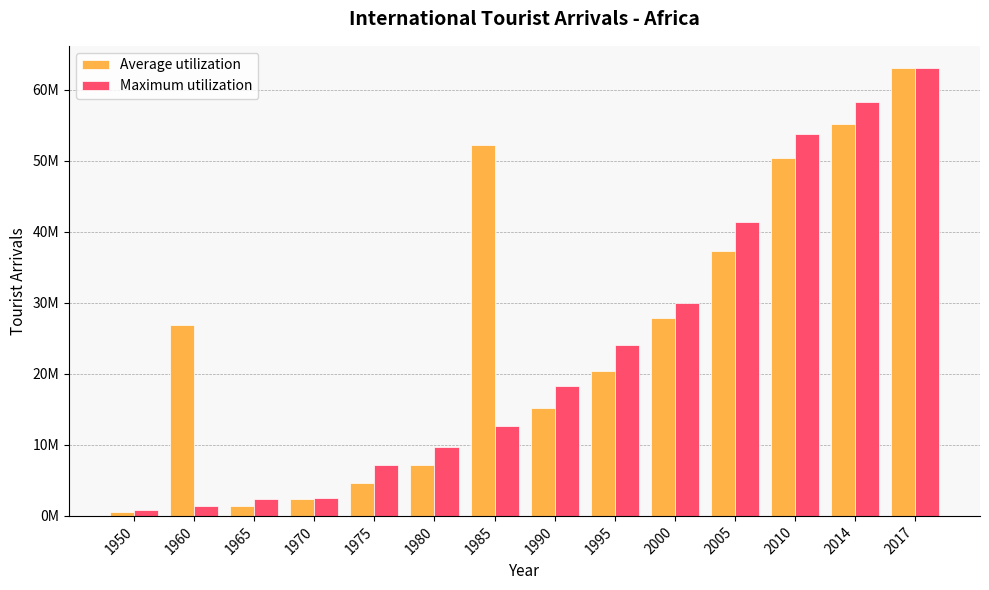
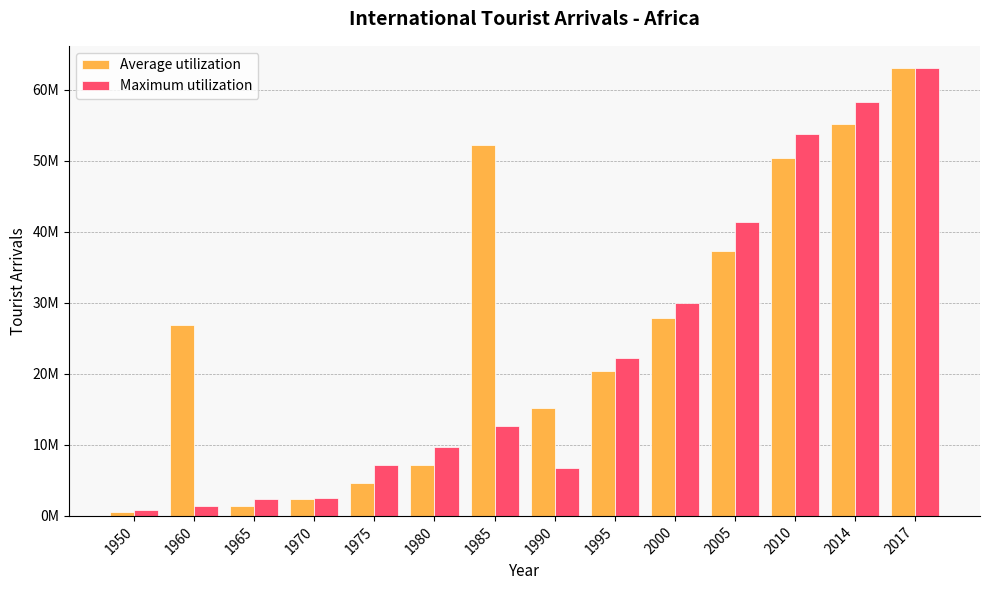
  {
    "Average utilization": {
      "1950": 1000000,
      "1960": 27000000,
      "1965": 1000000,
      "1970": 2000000,
      "1975": 5000000,
      "1980": 7000000,
      "1985": 52000000,
      "1990": 15000000,
      "1995": 20000000,
      "2000": 28000000,
      "2005": 37000000,
      "2010": 50000000,
      "2014": 55000000,
      "2017": 63000000
    },
    "Maximum utilization": {
      "1950": 1000000,
      "1960": 1000000,
      "1965": 2000000,
      "1970": 2000000,
      "1975": 7000000,
      "1980": 10000000,
      "1985": 13000000,
-     "1990": 18000000,
-     "1995": 24000000,
+     "1990": 7000000,
+     "1995": 22000000,
      "2000": 30000000,
      "2005": 41000000,
      "2010": 54000000,
      "2014": 58000000,
      "2017": 63000000
    }
  }
